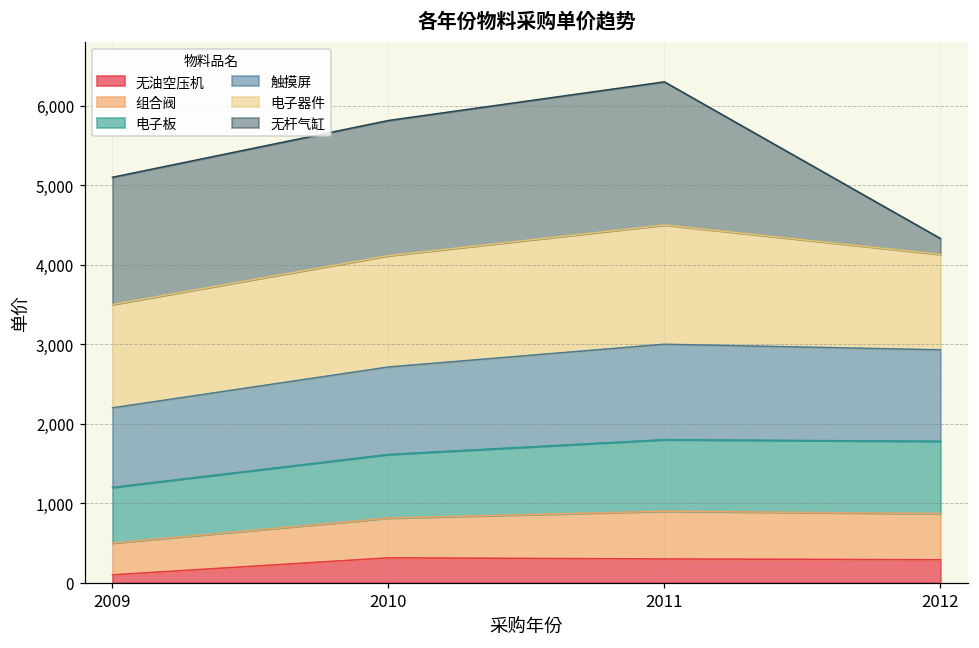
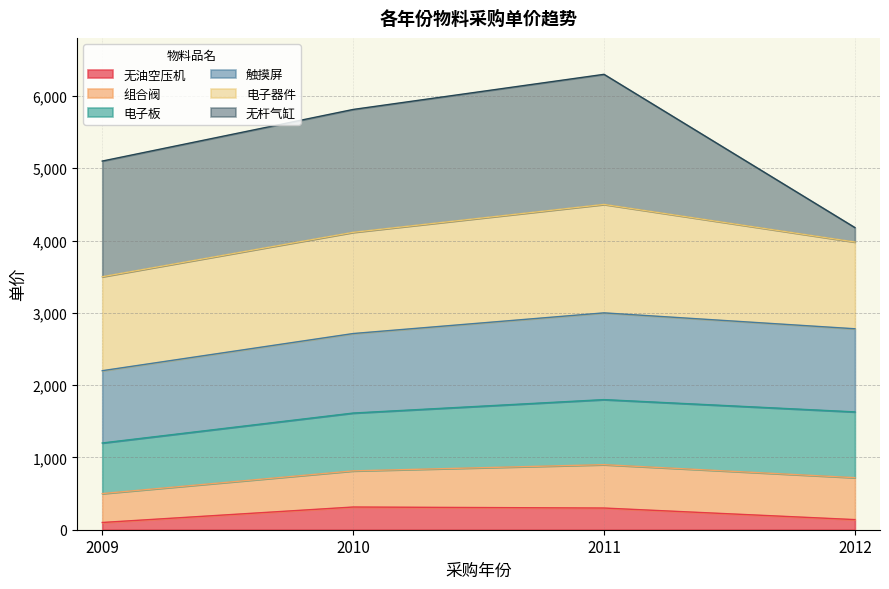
  {
    "无油空压机": {
      "2009": 100,
      "2010": 300,
      "2011": 300,
-     "2012": 300
+     "2012": 100
    }
  }
